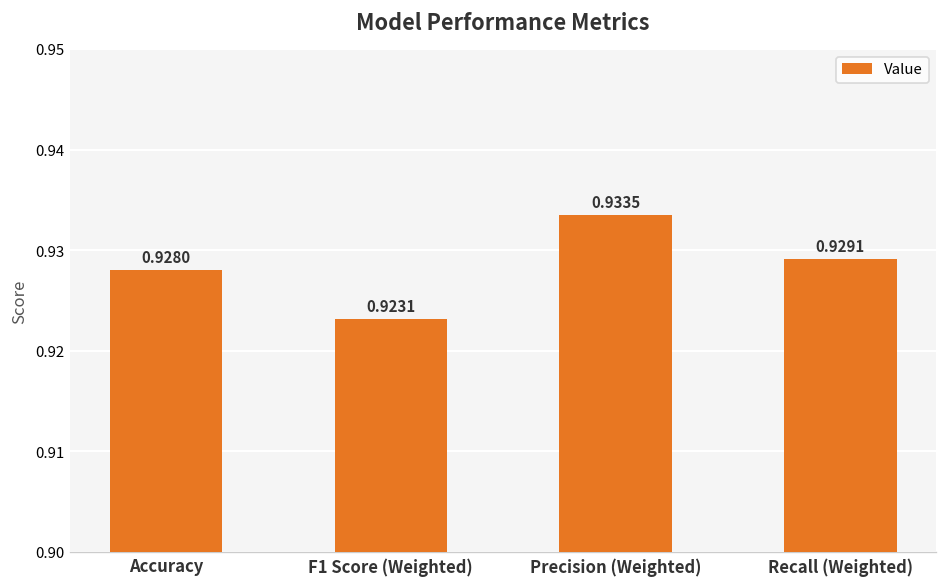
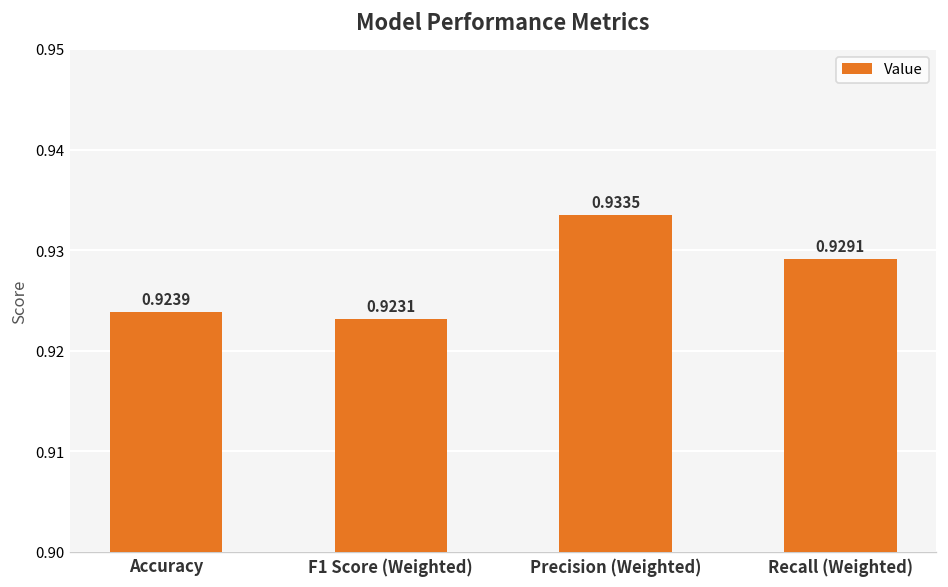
  {
-   "Accuracy": 0.9280,
+   "Accuracy": 0.9239,
    "F1 Score (Weighted)": 0.9231,
    "Precision (Weighted)": 0.9335,
    "Recall (Weighted)": 0.9291
  }
